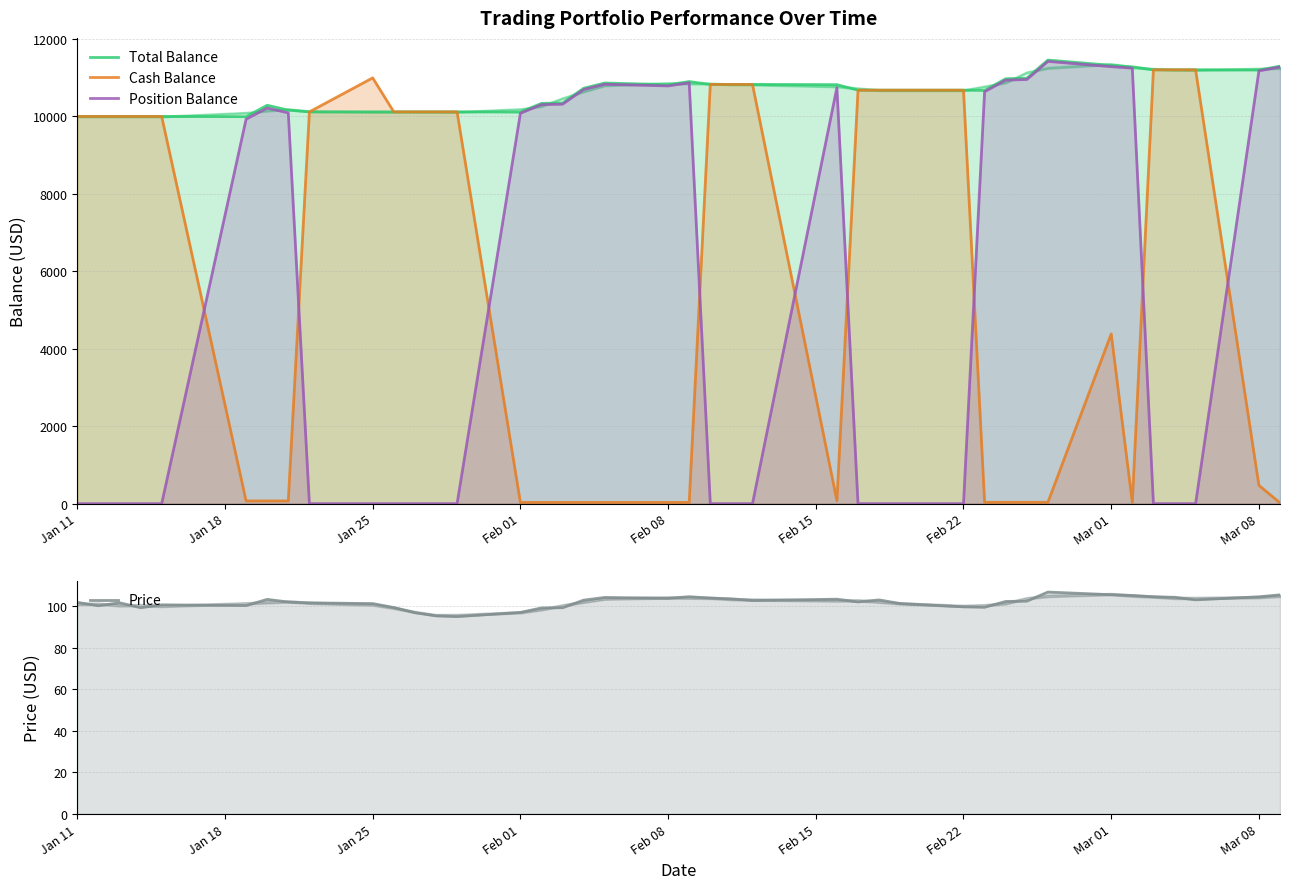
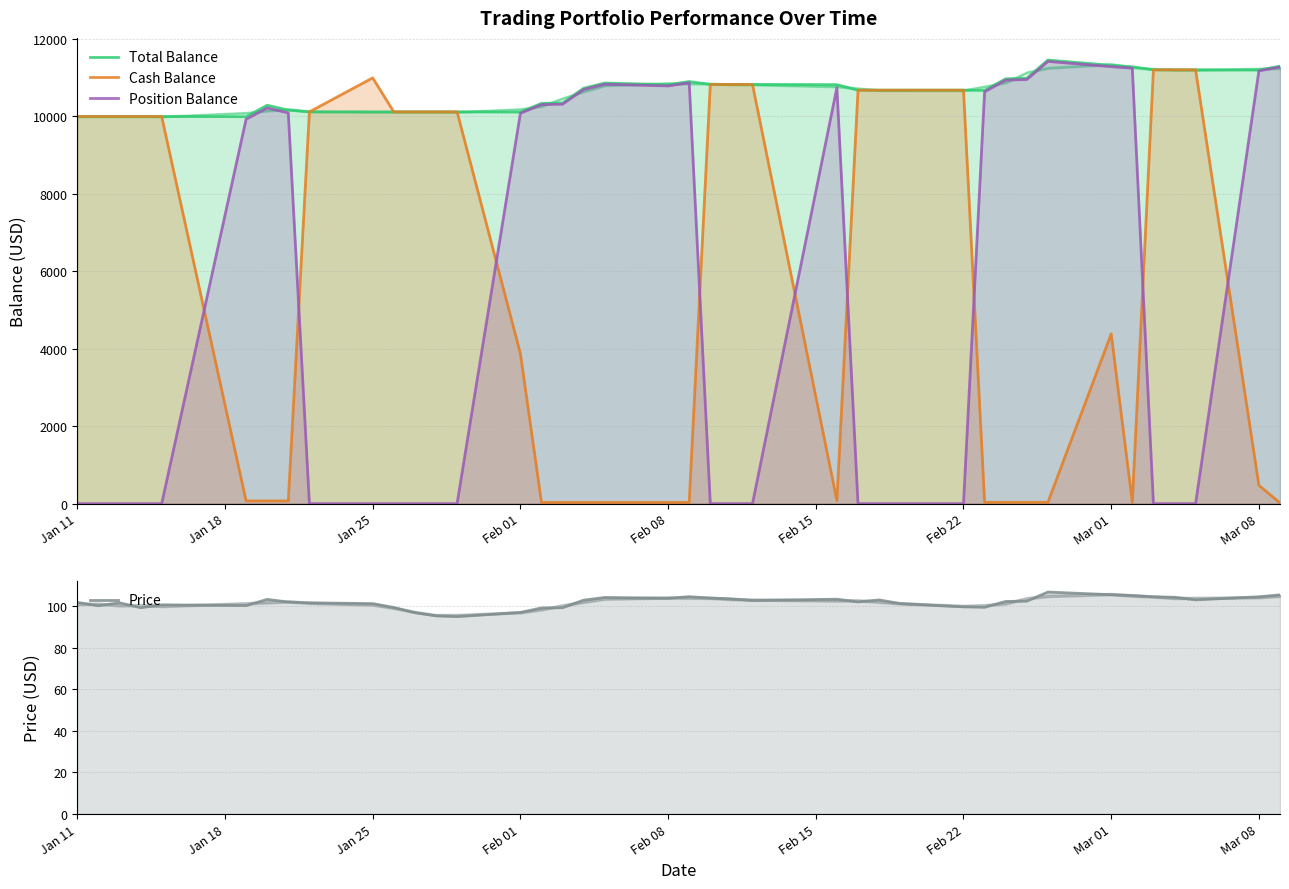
  {
    "Trading Portfolio Performance Over Time": {
      "Cash Balance": {
        "Jan 25": 11000,
-       "Feb 01": 0,
+       "Feb 01": 3900,
        "Feb 08": 0,
        "Mar 01": 4400,
        "Mar 08": 500
      },
      "Position Balance": {
        "Jan 11": 0,
        "Jan 25": 0,
        "Feb 22": 0
      }
    }
  }
